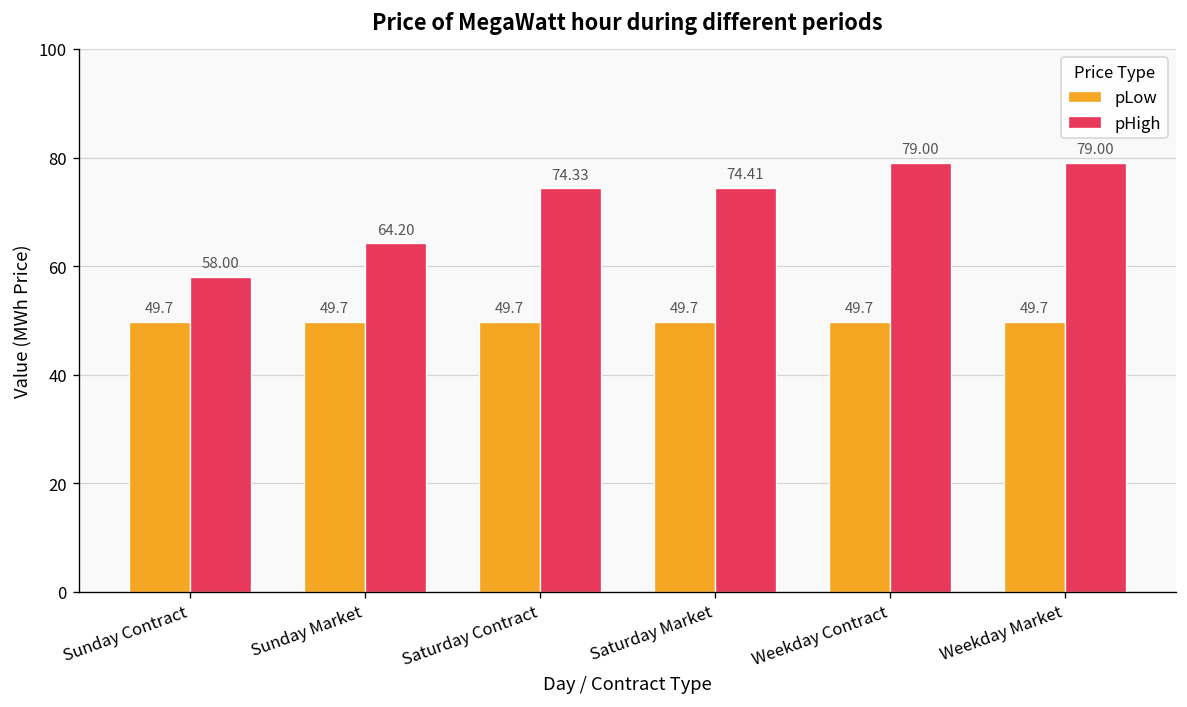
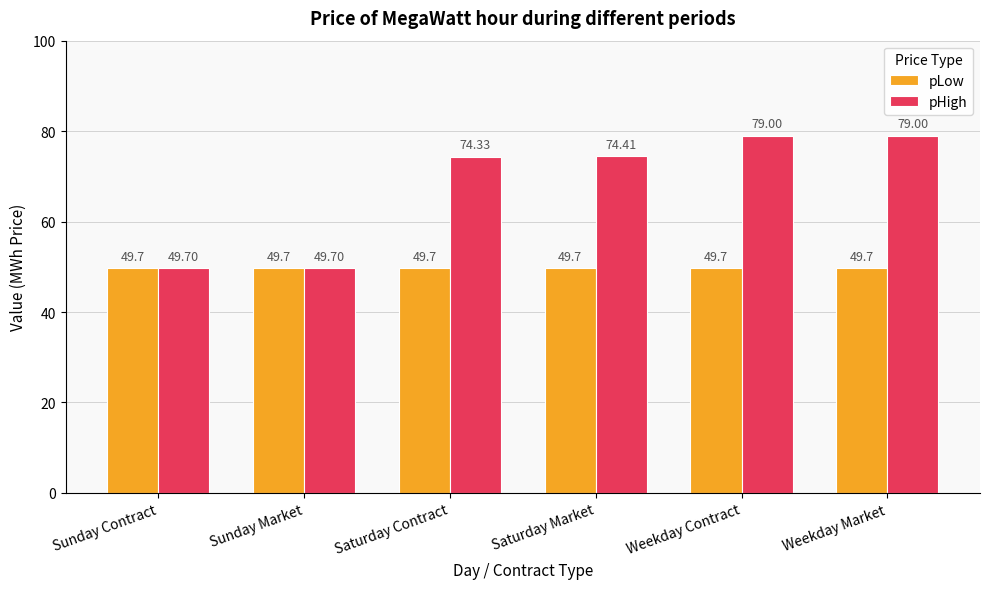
  {
    "pLow": {
      "Sunday Contract": 49.7,
      "Sunday Market": 49.7,
      "Saturday Contract": 49.7,
      "Saturday Market": 49.7,
      "Weekday Contract": 49.7,
      "Weekday Market": 49.7
    },
    "pHigh": {
-     "Sunday Contract": 58.00,
-     "Sunday Market": 64.20,
+     "Sunday Contract": 49.70,
+     "Sunday Market": 49.70,
      "Saturday Contract": 74.33,
      "Saturday Market": 74.41,
      "Weekday Contract": 79.00,
      "Weekday Market": 79.00
    }
  }
